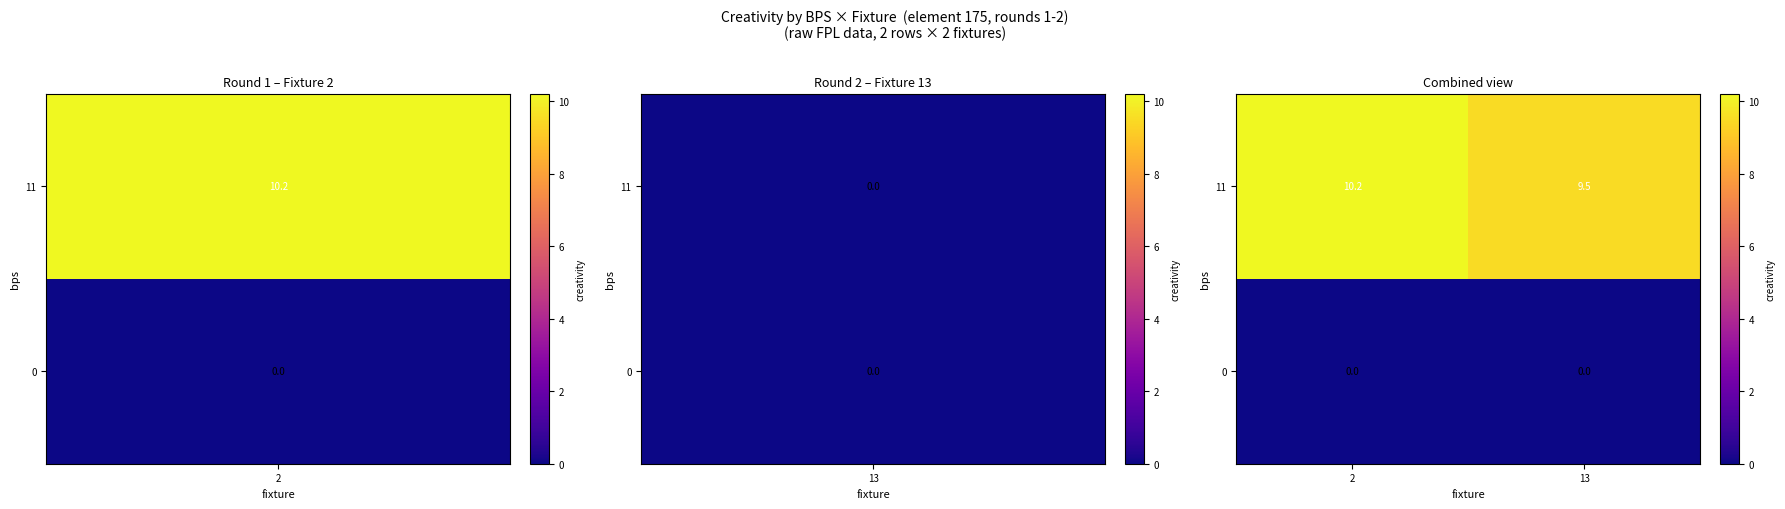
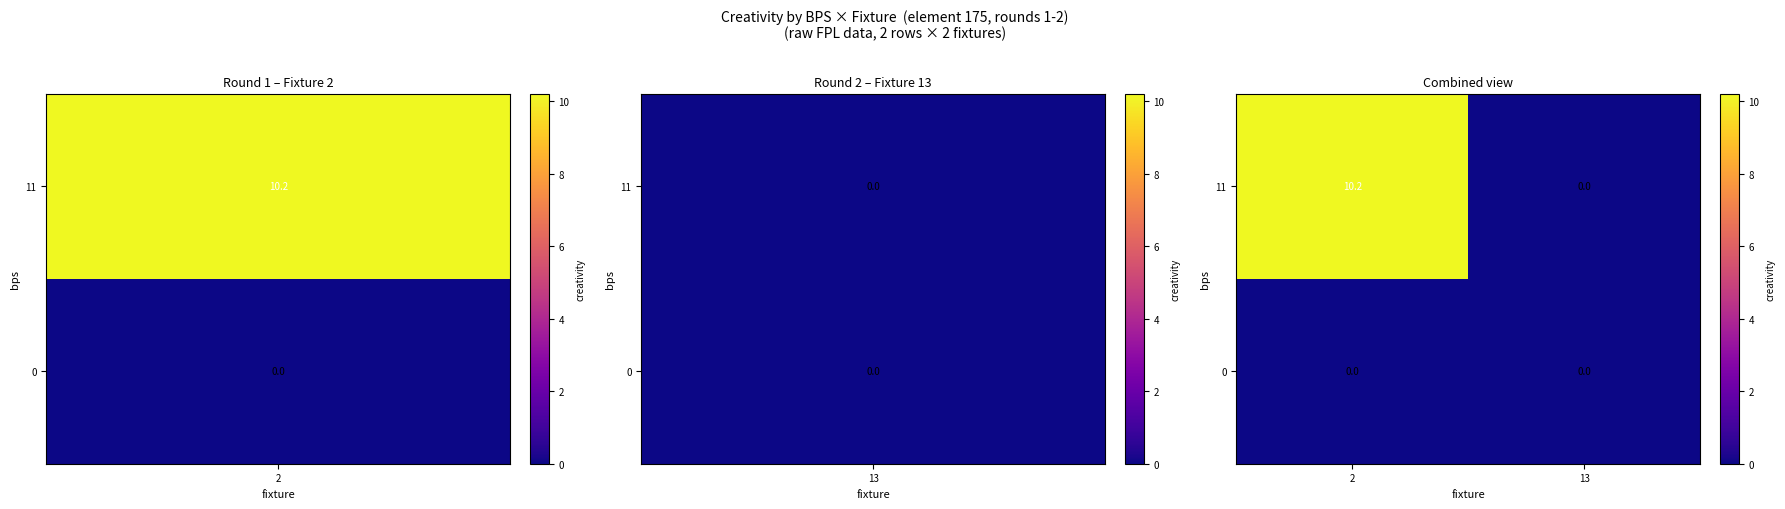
  {
    "Round 1 – Fixture 2": {
      "11": {
        "2": 10.2
      },
      "0": {
        "2": 0.0
      }
    },
    "Round 2 – Fixture 13": {
      "11": {
        "13": 0.0
      },
      "0": {
        "13": 0.0
      }
    },
    "Combined view": {
      "11": {
        "2": 10.2,
-       "13": 9.5
+       "13": 0.0
      },
      "0": {
        "2": 0.0,
        "13": 0.0
      }
    }
  }
